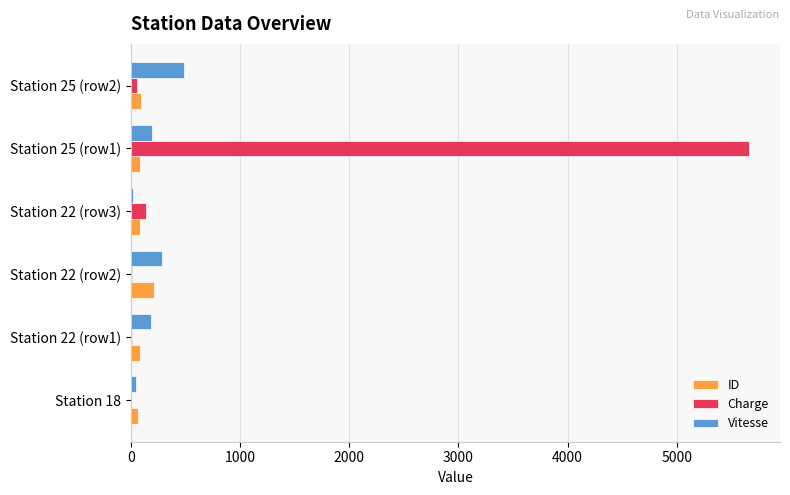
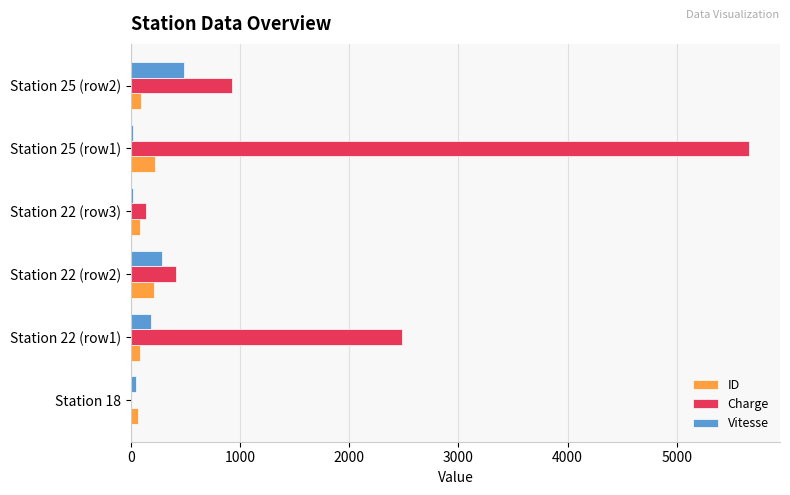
  {
    "ID": {
      "Station 25 (row2)": 90,
-     "Station 25 (row1)": 90,
+     "Station 25 (row1)": 220,
      "Station 22 (row3)": 80,
      "Station 22 (row2)": 210,
      "Station 22 (row1)": 80,
      "Station 18": 70
    },
    "Charge": {
-     "Station 25 (row2)": 60,
+     "Station 25 (row2)": 930,
      "Station 25 (row1)": 5660,
      "Station 22 (row3)": 140,
-     "Station 22 (row2)": 10,
-     "Station 22 (row1)": 10
+     "Station 22 (row2)": 420,
+     "Station 22 (row1)": 2480
    },
    "Vitesse": {
      "Station 25 (row2)": 490,
-     "Station 25 (row1)": 190,
+     "Station 25 (row1)": 20,
      "Station 22 (row3)": 20,
      "Station 22 (row2)": 280,
      "Station 22 (row1)": 190,
      "Station 18": 50
    }
  }
